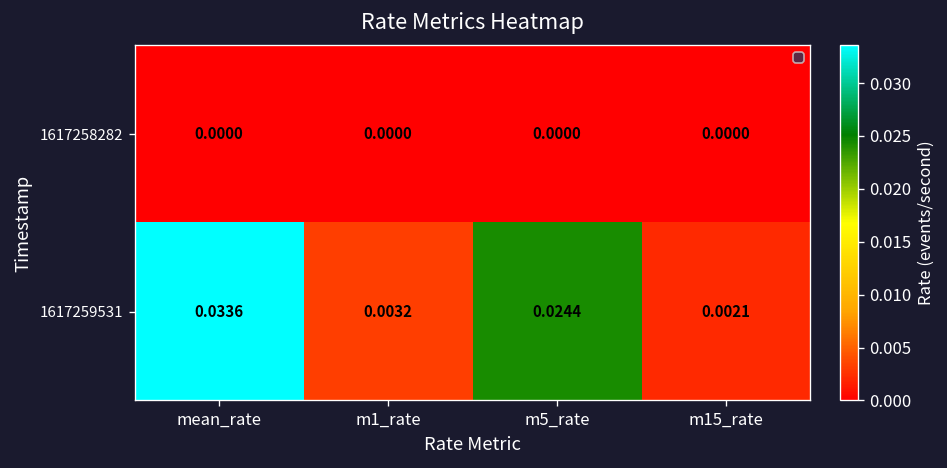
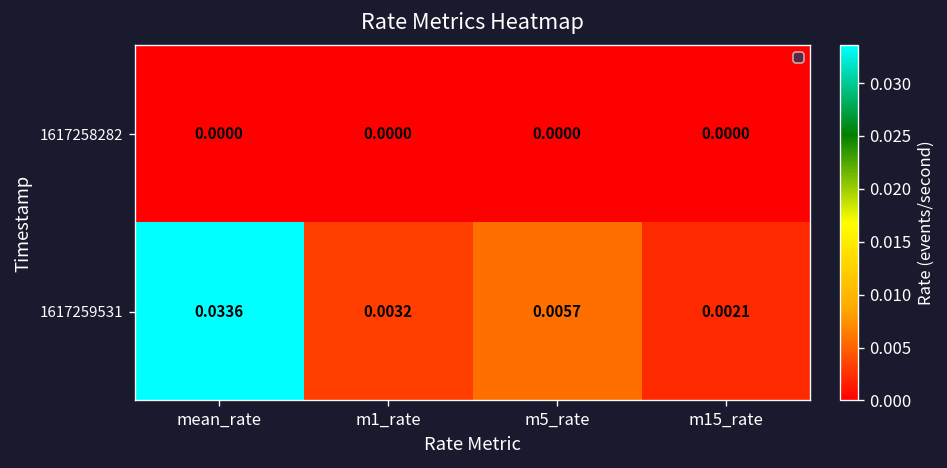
  {
    "1617258282": {
      "mean_rate": 0.0000,
      "m1_rate": 0.0000,
      "m5_rate": 0.0000,
      "m15_rate": 0.0000
    },
    "1617259531": {
      "mean_rate": 0.0336,
      "m1_rate": 0.0032,
-     "m5_rate": 0.0244,
+     "m5_rate": 0.0057,
      "m15_rate": 0.0021
    }
  }
